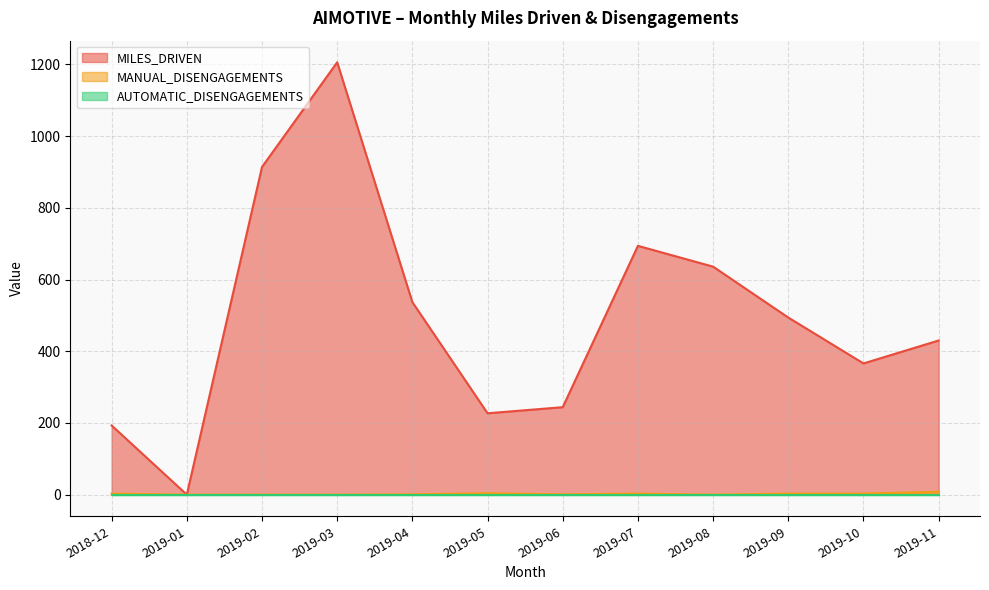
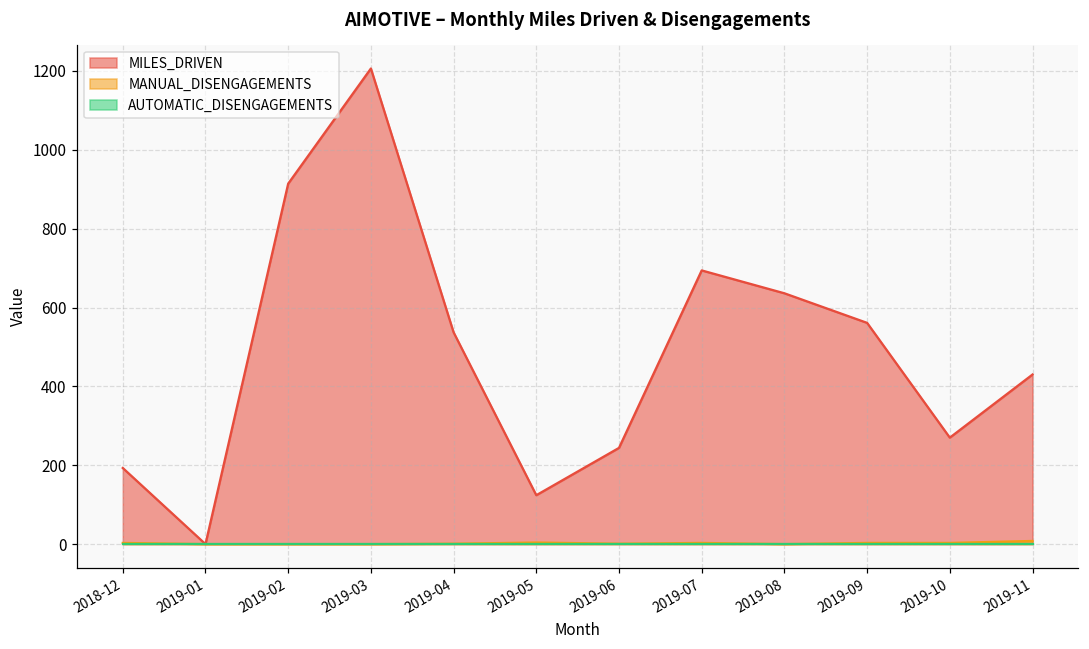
  {
    "MILES_DRIVEN": {
      "2018-12": 190,
      "2019-02": 910,
      "2019-03": 1210,
      "2019-04": 540,
-     "2019-05": 230,
+     "2019-05": 120,
      "2019-06": 240,
      "2019-07": 690,
      "2019-08": 640,
-     "2019-09": 490,
-     "2019-10": 370,
+     "2019-09": 560,
+     "2019-10": 270,
      "2019-11": 430
    },
    "MANUAL_DISENGAGEMENTS": {
      "2019-11": 10
    },
    "AUTOMATIC_DISENGAGEMENTS": {
      "2019-11": 0
    }
  }
